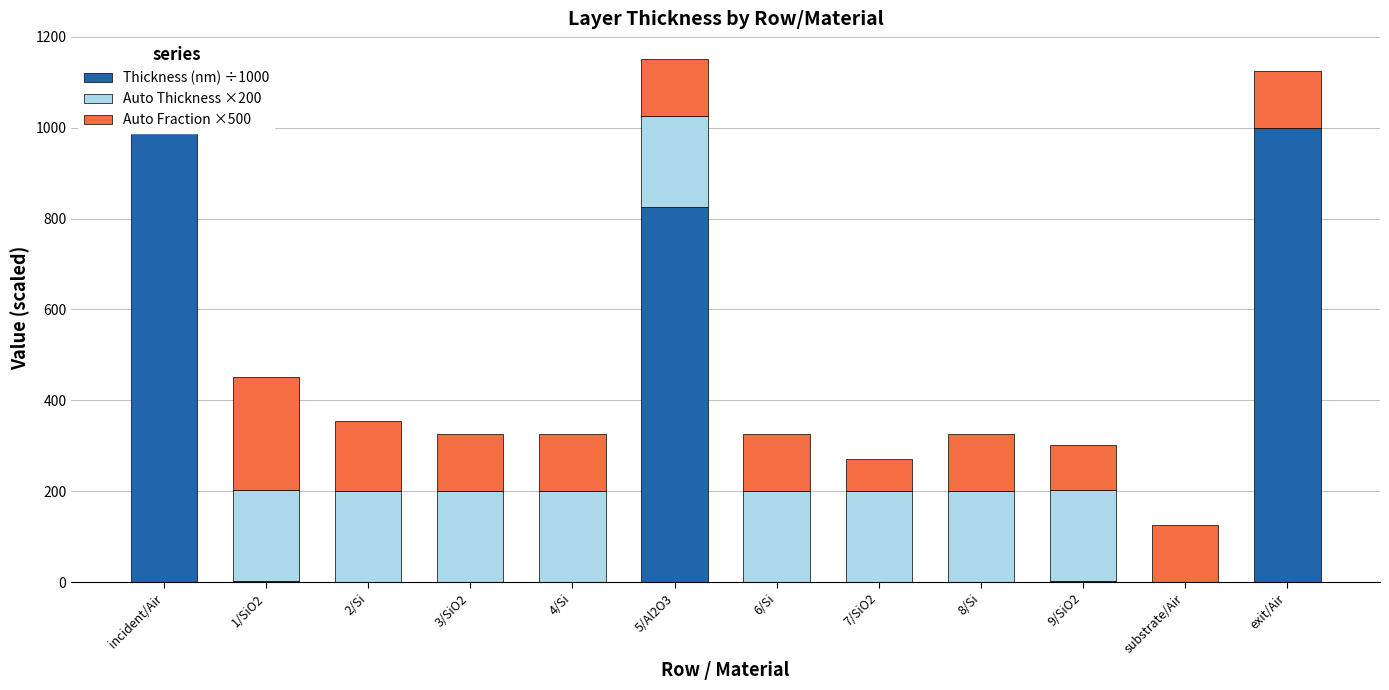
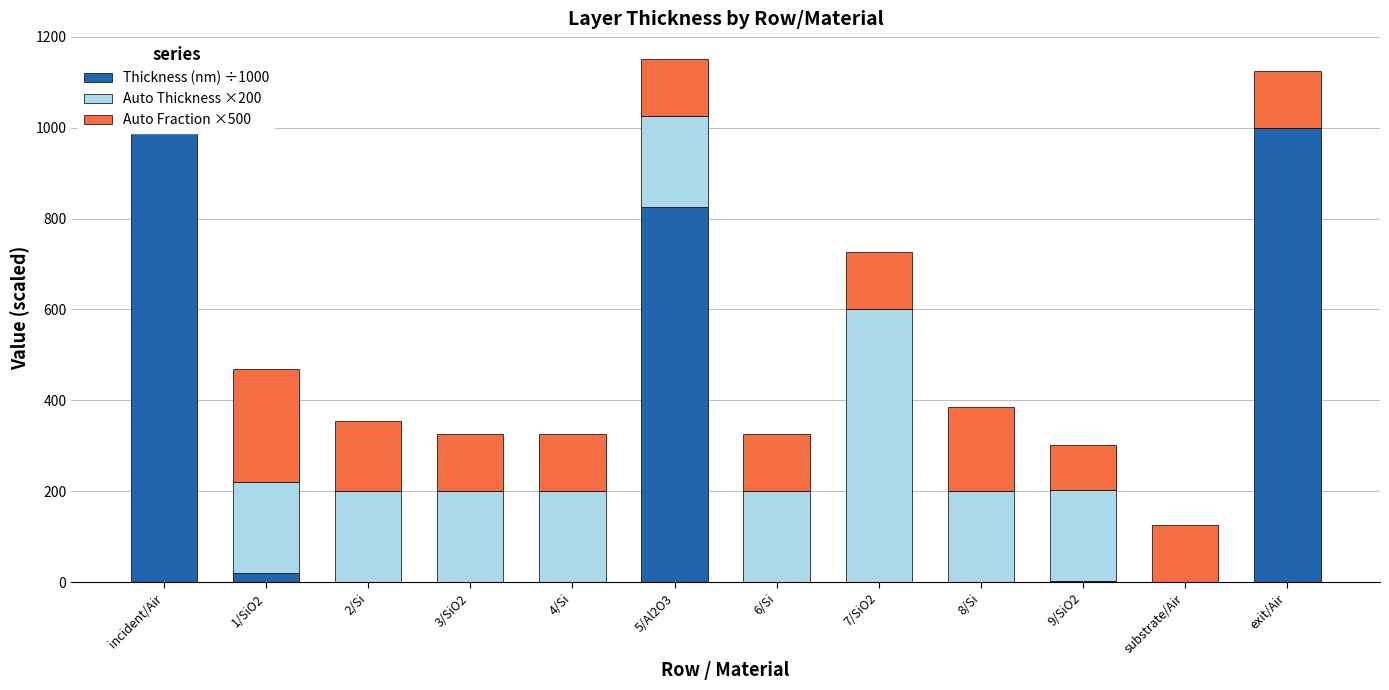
  {
    "Thickness (nm) ÷1000": {
-     "1/SiO2": 0,
+     "1/SiO2": 20,
      "5/Al2O3": 830,
      "substrate/Air": 0,
      "exit/Air": 1000
    },
    "Auto Thickness ×200": {
      "1/SiO2": 200,
      "2/Si": 200,
      "3/SiO2": 200,
      "4/Si": 200,
      "5/Al2O3": 200,
      "6/Si": 200,
-     "7/SiO2": 200,
+     "7/SiO2": 600,
      "8/Si": 200,
      "9/SiO2": 200,
      "substrate/Air": 0,
      "exit/Air": 0
    },
    "Auto Fraction ×500": {
      "1/SiO2": 250,
      "2/Si": 160,
      "3/SiO2": 130,
      "4/Si": 130,
      "5/Al2O3": 130,
      "6/Si": 130,
-     "7/SiO2": 70,
-     "8/Si": 130,
+     "7/SiO2": 130,
+     "8/Si": 190,
      "9/SiO2": 100,
      "substrate/Air": 130,
      "exit/Air": 130
    }
  }
